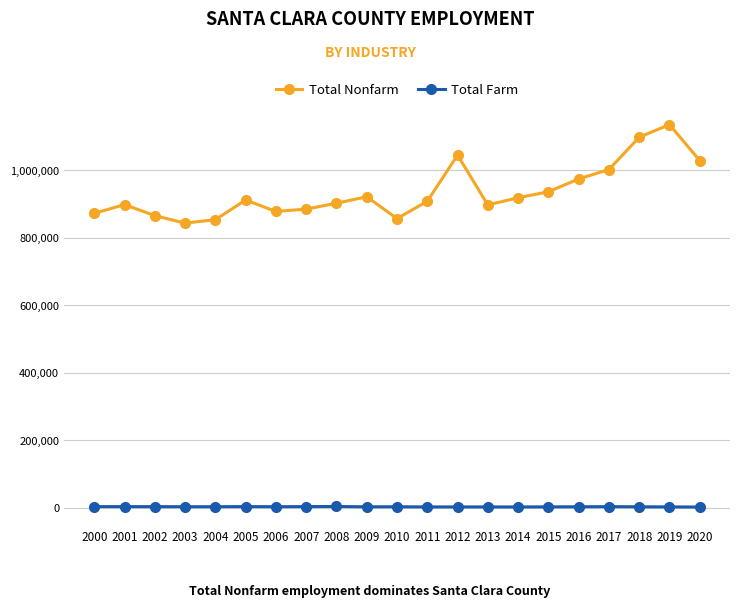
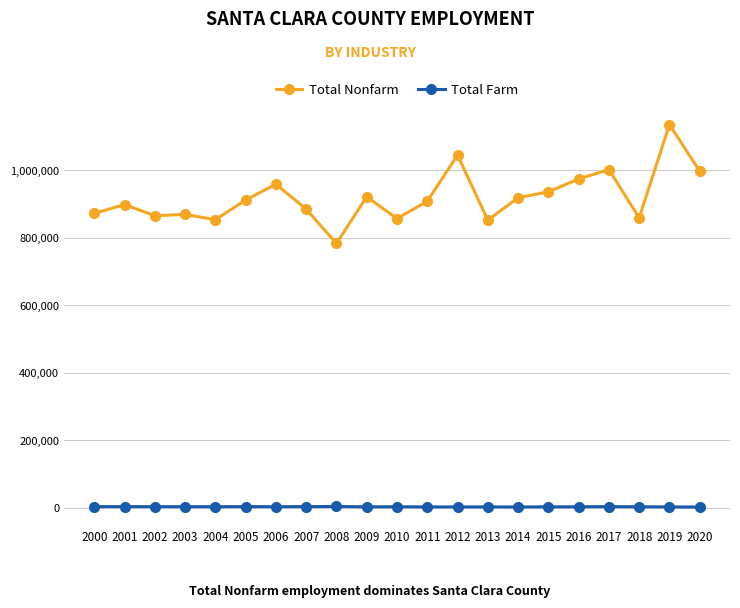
  {
    "Total Nonfarm": {
      "2000": "870,000",
      "2001": "900,000",
      "2002": "870,000",
-     "2003": "840,000",
+     "2003": "870,000",
      "2004": "850,000",
      "2005": "910,000",
-     "2006": "880,000",
+     "2006": "960,000",
      "2007": "880,000",
-     "2008": "900,000",
+     "2008": "780,000",
      "2009": "920,000",
      "2010": "860,000",
      "2011": "910,000",
      "2012": "1,040,000",
-     "2013": "900,000",
+     "2013": "850,000",
      "2014": "920,000",
      "2015": "940,000",
      "2016": "970,000",
      "2017": "1,000,000",
-     "2018": "1,100,000",
+     "2018": "860,000",
      "2019": "1,140,000",
-     "2020": "1,030,000"
+     "2020": "1,000,000"
    },
    "Total Farm": {
      "2000": "0",
      "2001": "0",
      "2002": "0",
      "2003": "0",
      "2004": "0",
      "2005": "0",
      "2006": "0",
      "2007": "0",
      "2008": "0",
      "2009": "0",
      "2010": "0",
      "2011": "0",
      "2012": "0",
      "2013": "0",
      "2014": "0",
      "2015": "0",
      "2016": "0",
      "2017": "0",
      "2018": "0",
      "2019": "0",
      "2020": "0"
    }
  }
